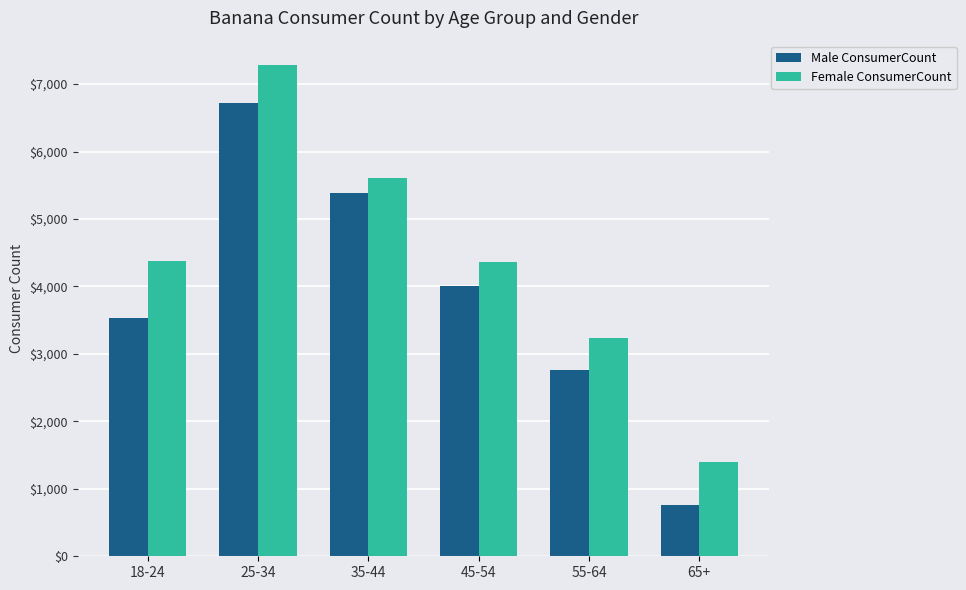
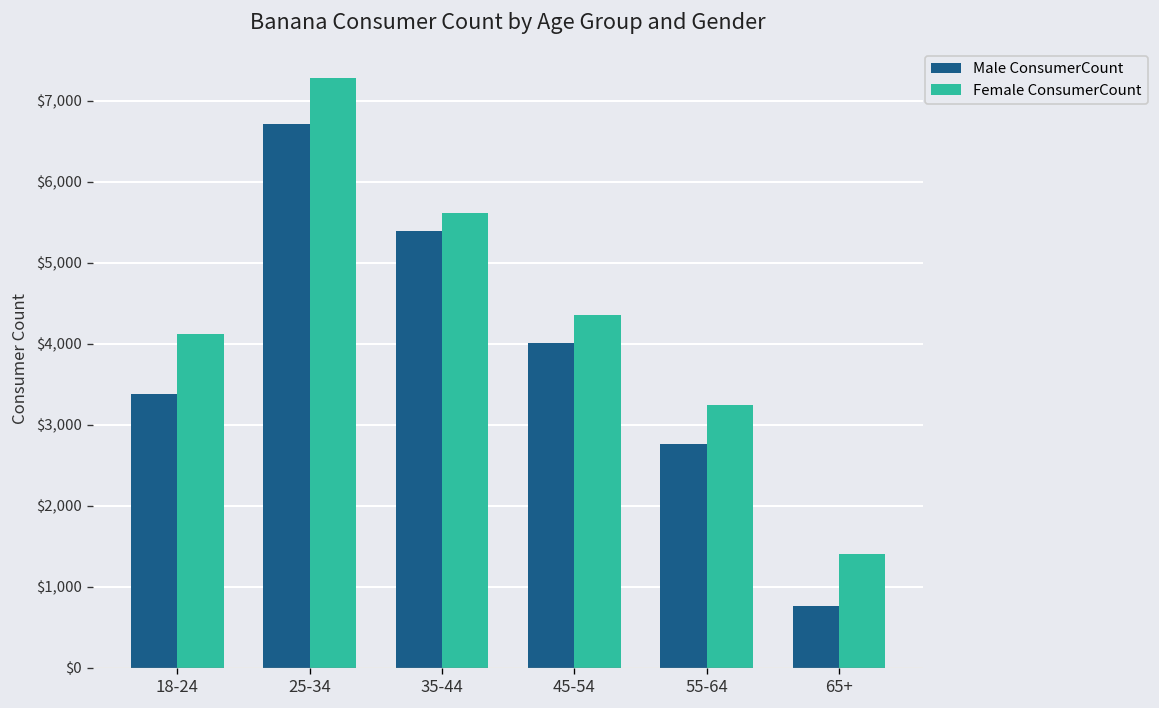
  {
    "Male ConsumerCount": {
-     "18-24": "$3,500",
+     "18-24": "$3,400",
      "25-34": "$6,700",
      "35-44": "$5,400",
      "45-54": "$4,000",
      "55-64": "$2,800",
      "65+": "$800"
    },
    "Female ConsumerCount": {
-     "18-24": "$4,400",
+     "18-24": "$4,100",
      "25-34": "$7,300",
      "35-44": "$5,600",
      "45-54": "$4,400",
      "55-64": "$3,200",
      "65+": "$1,400"
    }
  }
